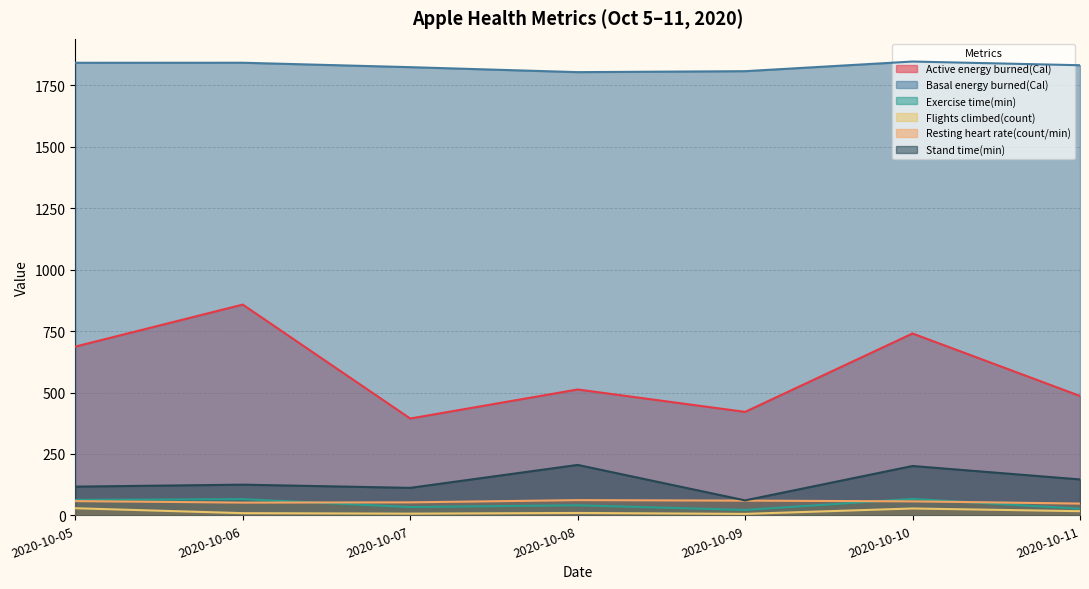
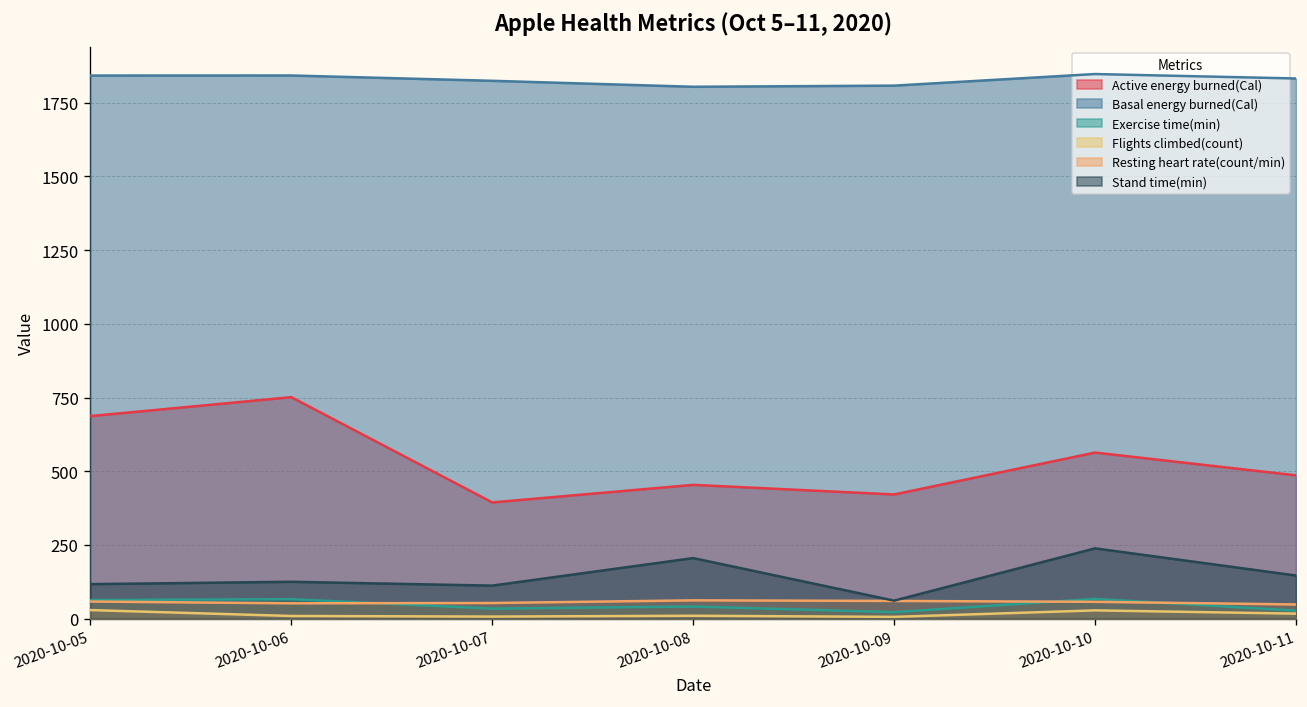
  {
    "Active energy burned(Cal)": {
      "2020-10-05": 690,
-     "2020-10-06": 860,
+     "2020-10-06": 750,
      "2020-10-07": 390,
-     "2020-10-08": 510,
+     "2020-10-08": 450,
      "2020-10-09": 420,
-     "2020-10-10": 740,
+     "2020-10-10": 560,
      "2020-10-11": 490
    },
    "Stand time(min)": {
      "2020-10-05": 120,
      "2020-10-06": 130,
      "2020-10-07": 110,
      "2020-10-08": 210,
-     "2020-10-10": 200,
+     "2020-10-10": 240,
      "2020-10-11": 150
    }
  }
